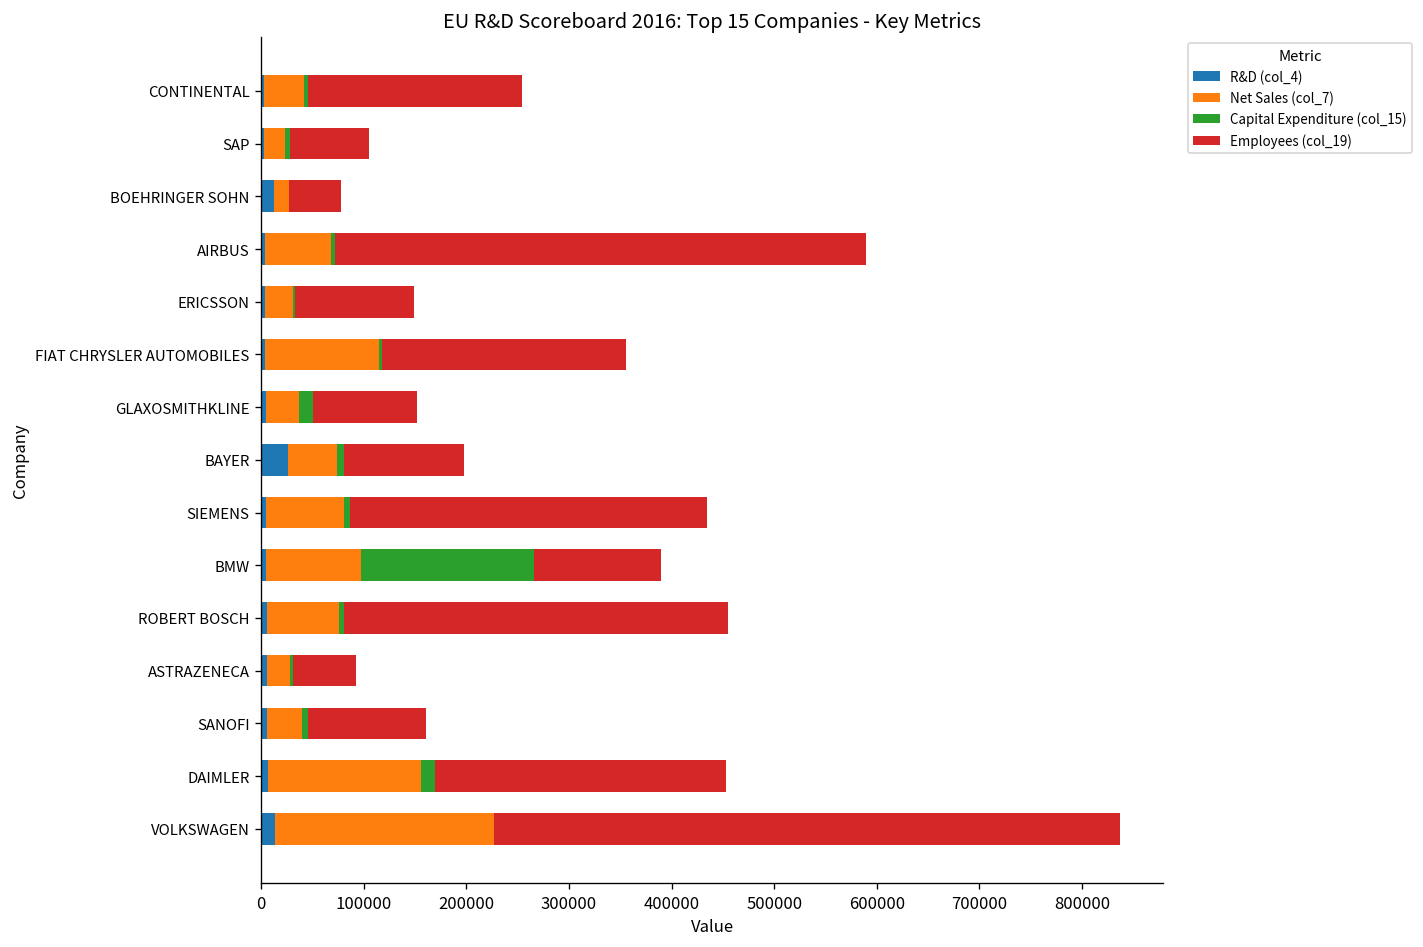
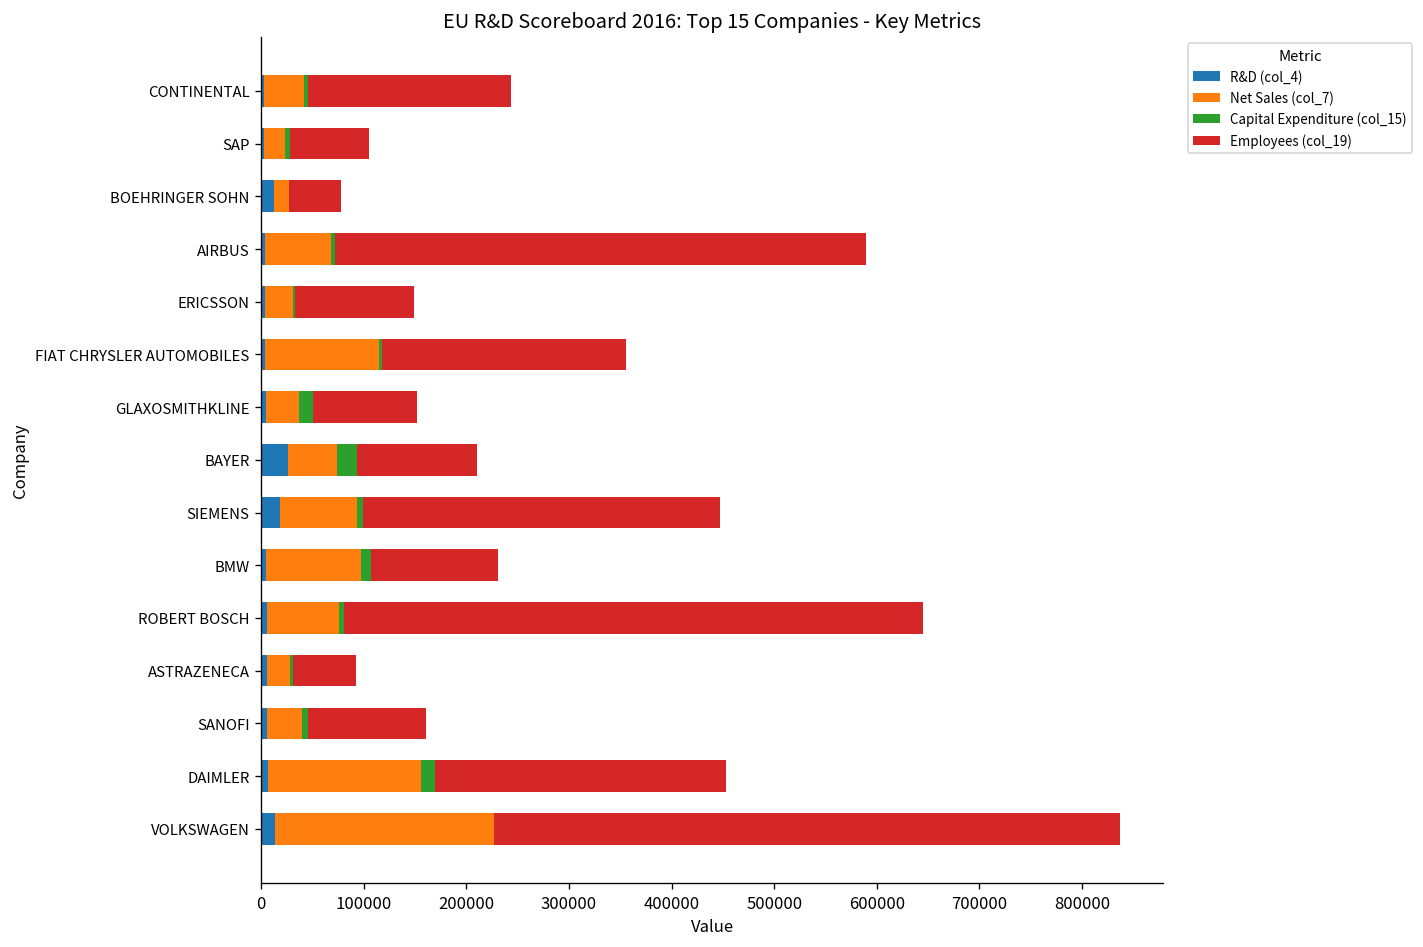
  {
    "R&D (col_4)": {
      "BOEHRINGER SOHN": 10000,
      "AIRBUS": 0,
      "ERICSSON": 0,
      "FIAT CHRYSLER AUTOMOBILES": 0,
      "GLAXOSMITHKLINE": 0,
      "BAYER": 30000,
-     "SIEMENS": 0,
+     "SIEMENS": 20000,
      "BMW": 10000,
      "ROBERT BOSCH": 10000,
      "ASTRAZENECA": 10000,
      "SANOFI": 10000,
      "DAIMLER": 10000,
      "VOLKSWAGEN": 10000
    },
    "Net Sales (col_7)": {
      "CONTINENTAL": 40000,
      "SAP": 20000,
      "BOEHRINGER SOHN": 10000,
      "AIRBUS": 60000,
      "ERICSSON": 30000,
      "FIAT CHRYSLER AUTOMOBILES": 110000,
      "GLAXOSMITHKLINE": 30000,
      "BAYER": 50000,
      "SIEMENS": 80000,
      "BMW": 90000,
      "ROBERT BOSCH": 70000,
      "ASTRAZENECA": 20000,
      "SANOFI": 30000,
      "DAIMLER": 150000,
      "VOLKSWAGEN": 210000
    },
    "Capital Expenditure (col_15)": {
      "CONTINENTAL": 0,
      "SAP": 0,
      "BOEHRINGER SOHN": 0,
      "AIRBUS": 0,
      "GLAXOSMITHKLINE": 10000,
-     "BAYER": 10000,
+     "BAYER": 20000,
      "SIEMENS": 10000,
-     "BMW": 170000,
+     "BMW": 10000,
      "ROBERT BOSCH": 0,
      "SANOFI": 10000,
      "DAIMLER": 10000,
      "VOLKSWAGEN": 0
    },
    "Employees (col_19)": {
-     "CONTINENTAL": 210000,
+     "CONTINENTAL": 200000,
      "SAP": 80000,
      "BOEHRINGER SOHN": 50000,
      "AIRBUS": 520000,
      "ERICSSON": 120000,
      "FIAT CHRYSLER AUTOMOBILES": 240000,
      "GLAXOSMITHKLINE": 100000,
      "BAYER": 120000,
      "SIEMENS": 350000,
      "BMW": 120000,
-     "ROBERT BOSCH": 370000,
+     "ROBERT BOSCH": 560000,
      "ASTRAZENECA": 60000,
      "SANOFI": 120000,
      "DAIMLER": 280000,
      "VOLKSWAGEN": 610000
    }
  }
